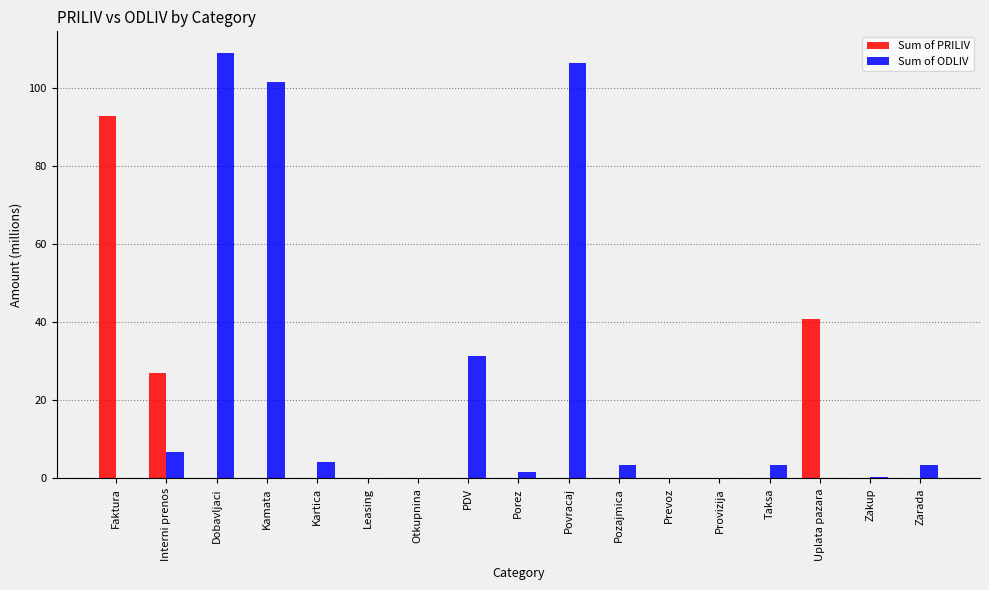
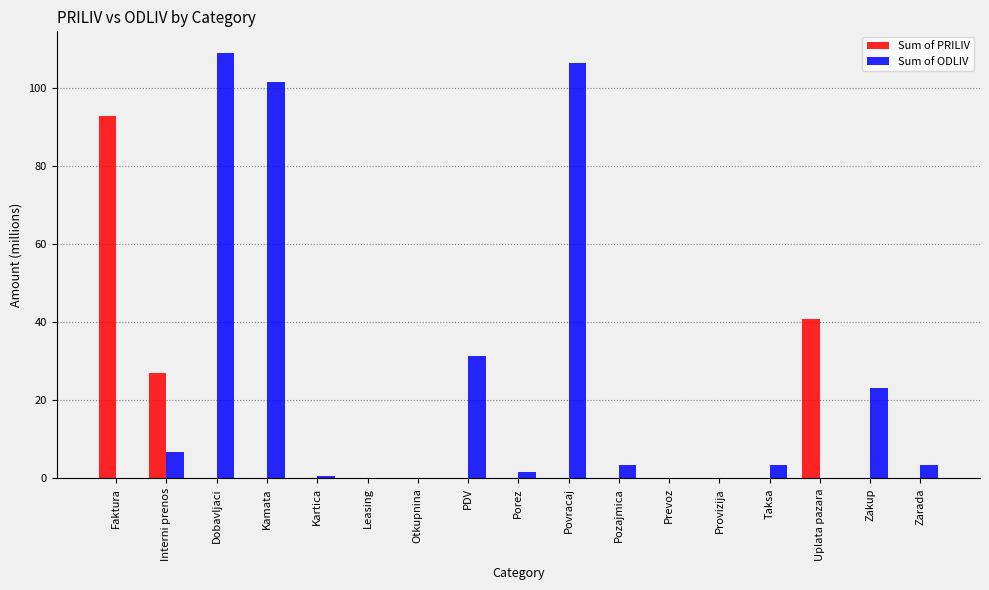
  {
    "Sum of PRILIV": {
      "Faktura": 93,
      "Interni prenos": 27,
      "Dobavljaci": 0,
      "Kamata": 0,
      "Kartica": 0,
      "Leasing": 0,
      "PDV": 0,
      "Porez": 0,
      "Povracaj": 0,
      "Pozajmica": 0,
      "Prevoz": 0,
      "Provizija": 0,
      "Taksa": 0,
      "Uplata pazara": 41,
      "Zakup": 0,
      "Zarada": 0
    },
    "Sum of ODLIV": {
      "Faktura": 0,
      "Interni prenos": 7,
      "Dobavljaci": 109,
      "Kamata": 102,
-     "Kartica": 4,
+     "Kartica": 1,
      "Otkupnina": 0,
      "PDV": 31,
      "Porez": 2,
      "Povracaj": 106,
      "Pozajmica": 3,
      "Taksa": 3,
      "Uplata pazara": 0,
-     "Zakup": 0,
+     "Zakup": 23,
      "Zarada": 3
    }
  }
